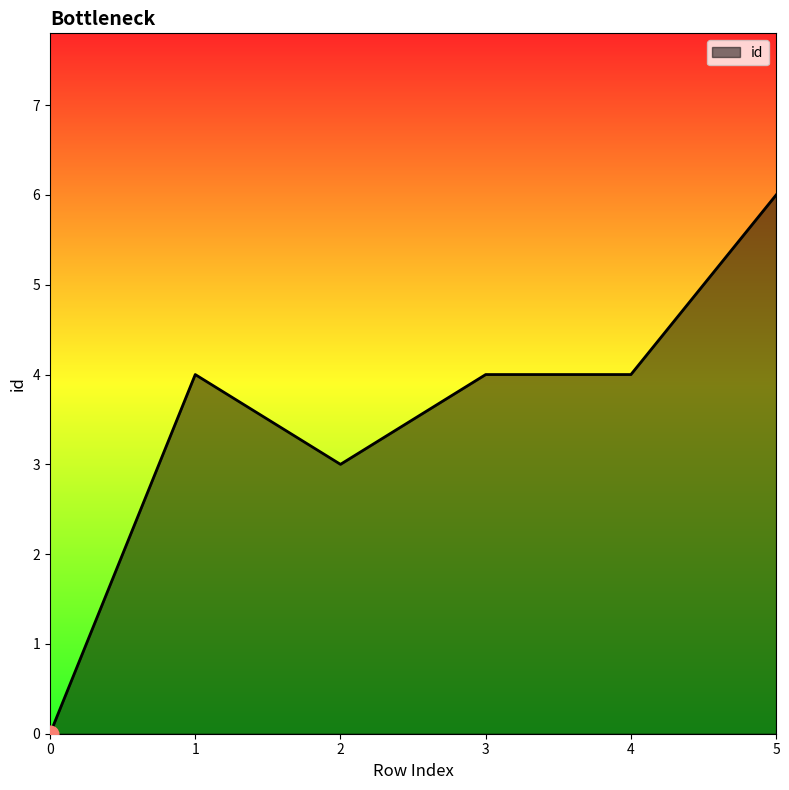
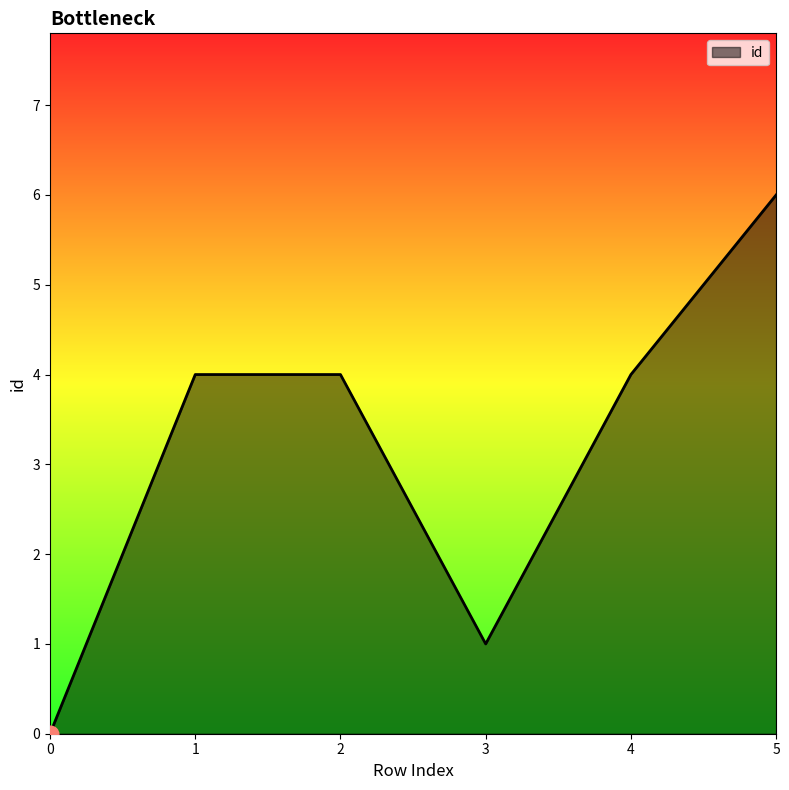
  {
    "id": {
      "1": 4,
-     "2": 3,
-     "3": 4,
+     "2": 4,
+     "3": 1,
      "4": 4,
      "5": 6
    }
  }
